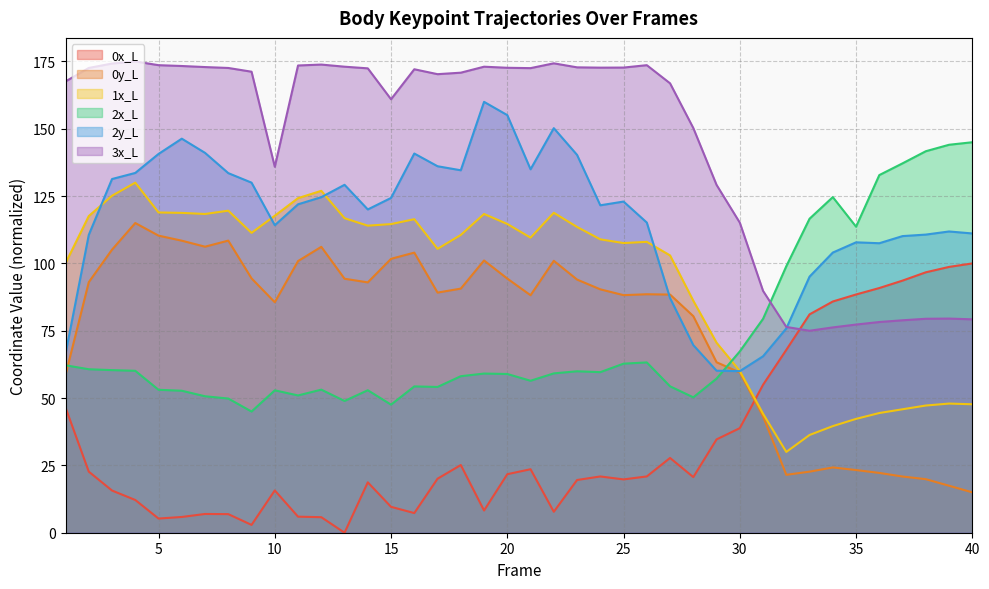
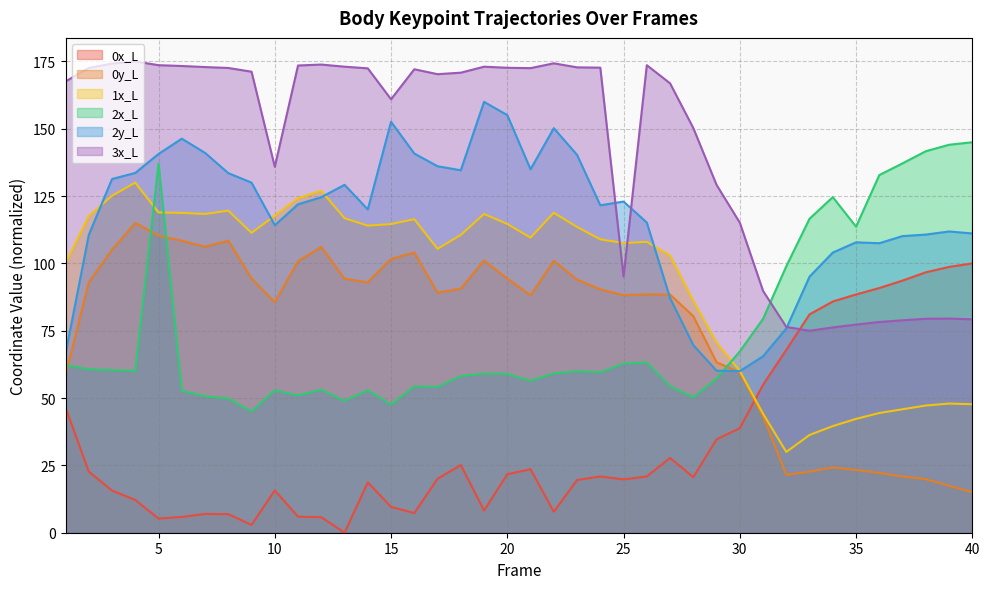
  {
    "2x_L": {
-     "5": 53,
+     "5": 137,
      "10": 53,
      "15": 48,
      "20": 59,
      "25": 63,
      "30": 67,
      "35": 114,
      "40": 145
    },
    "2y_L": {
      "5": 141,
      "10": 114,
-     "15": 124,
+     "15": 153,
      "20": 155,
      "25": 123,
      "35": 108,
      "40": 111
    },
    "3x_L": {
      "5": 174,
      "10": 136,
      "15": 161,
      "20": 173,
-     "25": 173,
+     "25": 95,
      "30": 115,
      "35": 77,
      "40": 79
    }
  }
